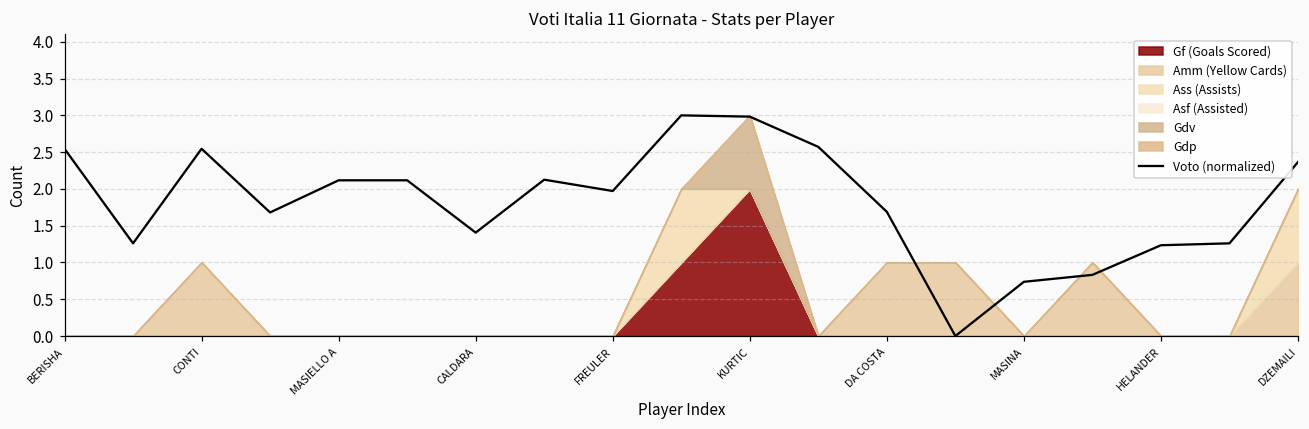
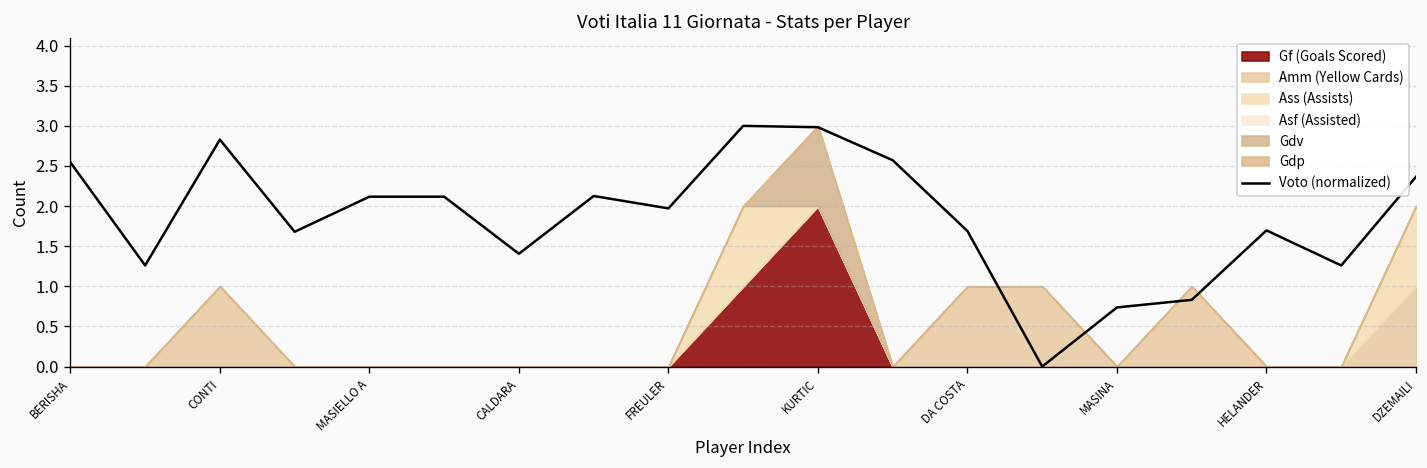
  {
    "Voto (normalized)": {
      "BERISHA": 2.5,
-     "CONTI": 2.5,
+     "CONTI": 2.8,
      "MASIELLO A": 2.1,
      "CALDARA": 1.4,
      "FREULER": 2.0,
      "DA COSTA": 1.7,
      "MASINA": 0.7,
-     "HELANDER": 1.2,
+     "HELANDER": 1.7,
      "DZEMAILI": 2.4
    },
    "Gf (Goals Scored)": {
      "CONTI": 0.0,
      "DA COSTA": 0.0,
      "DZEMAILI": 0.0
    }
  }
